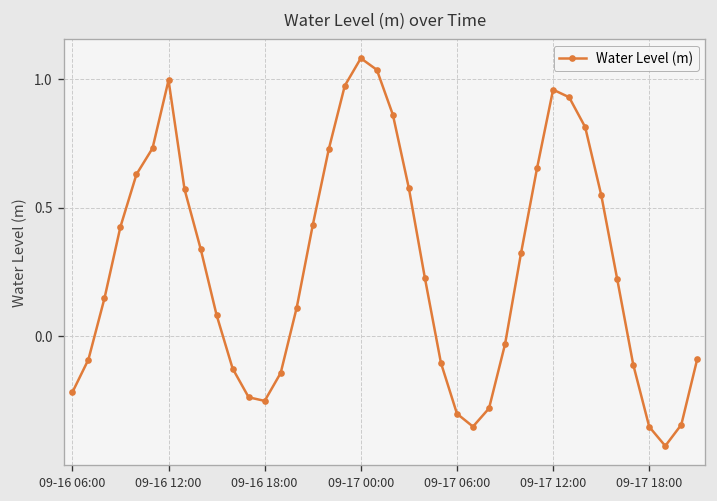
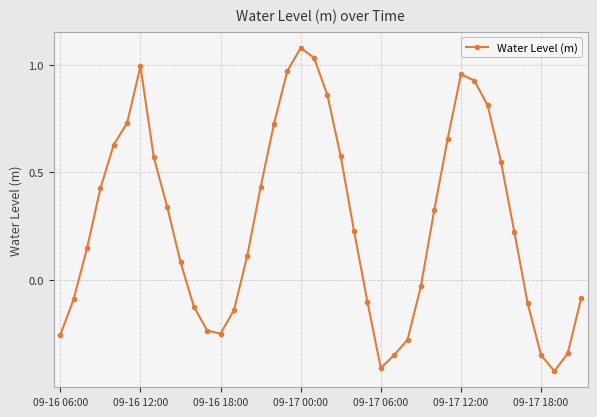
  {
-   "09-16 06:00": -0.22,
+   "09-16 06:00": -0.26,
    "09-16 12:00": 0.99,
    "09-16 18:00": -0.25,
    "09-17 00:00": 1.08,
-   "09-17 06:00": -0.30,
+   "09-17 06:00": -0.41,
    "09-17 12:00": 0.96,
    "09-17 18:00": -0.35
  }
